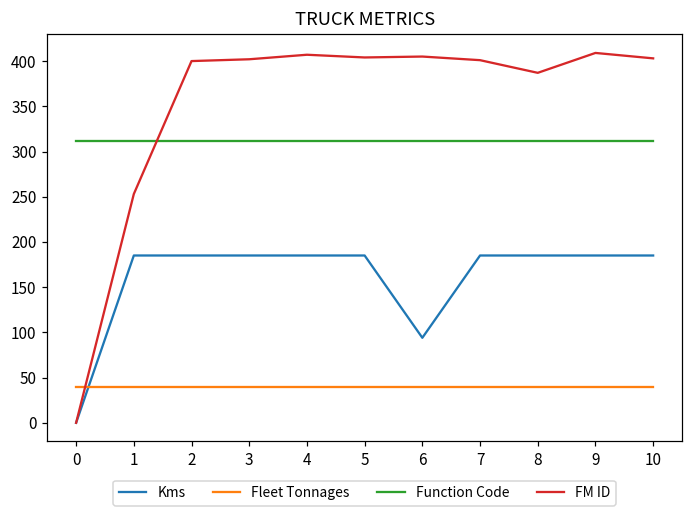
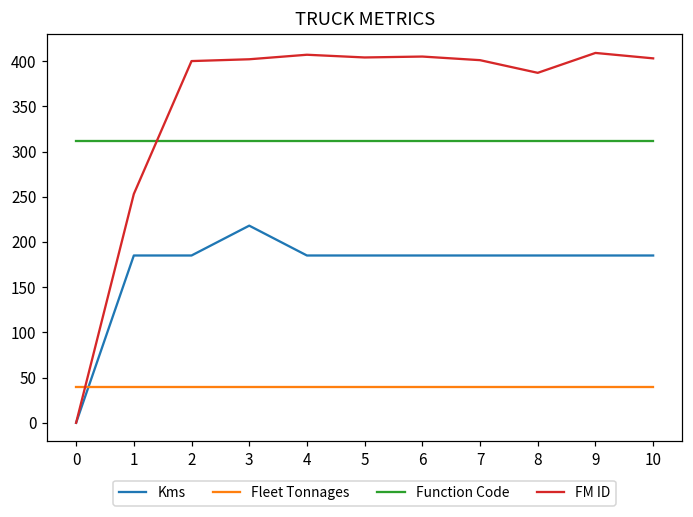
  {
    "Kms": {
      "1": 190,
      "2": 190,
-     "3": 190,
+     "3": 220,
      "4": 190,
      "5": 190,
-     "6": 90,
+     "6": 190,
      "7": 190,
      "8": 190,
      "9": 190,
      "10": 190
    },
    "Fleet Tonnages": {
      "0": 40,
      "1": 40,
      "2": 40,
      "3": 40,
      "4": 40,
      "5": 40,
      "6": 40,
      "7": 40,
      "8": 40,
      "9": 40,
      "10": 40
    },
    "Function Code": {
      "0": 310,
      "1": 310,
      "2": 310,
      "3": 310,
      "4": 310,
      "5": 310,
      "6": 310,
      "7": 310,
      "8": 310,
      "9": 310,
      "10": 310
    },
    "FM ID": {
      "1": 250,
      "2": 400,
      "3": 400,
      "4": 410,
      "5": 400,
      "6": 410,
      "7": 400,
      "8": 390,
      "9": 410,
      "10": 400
    }
  }
